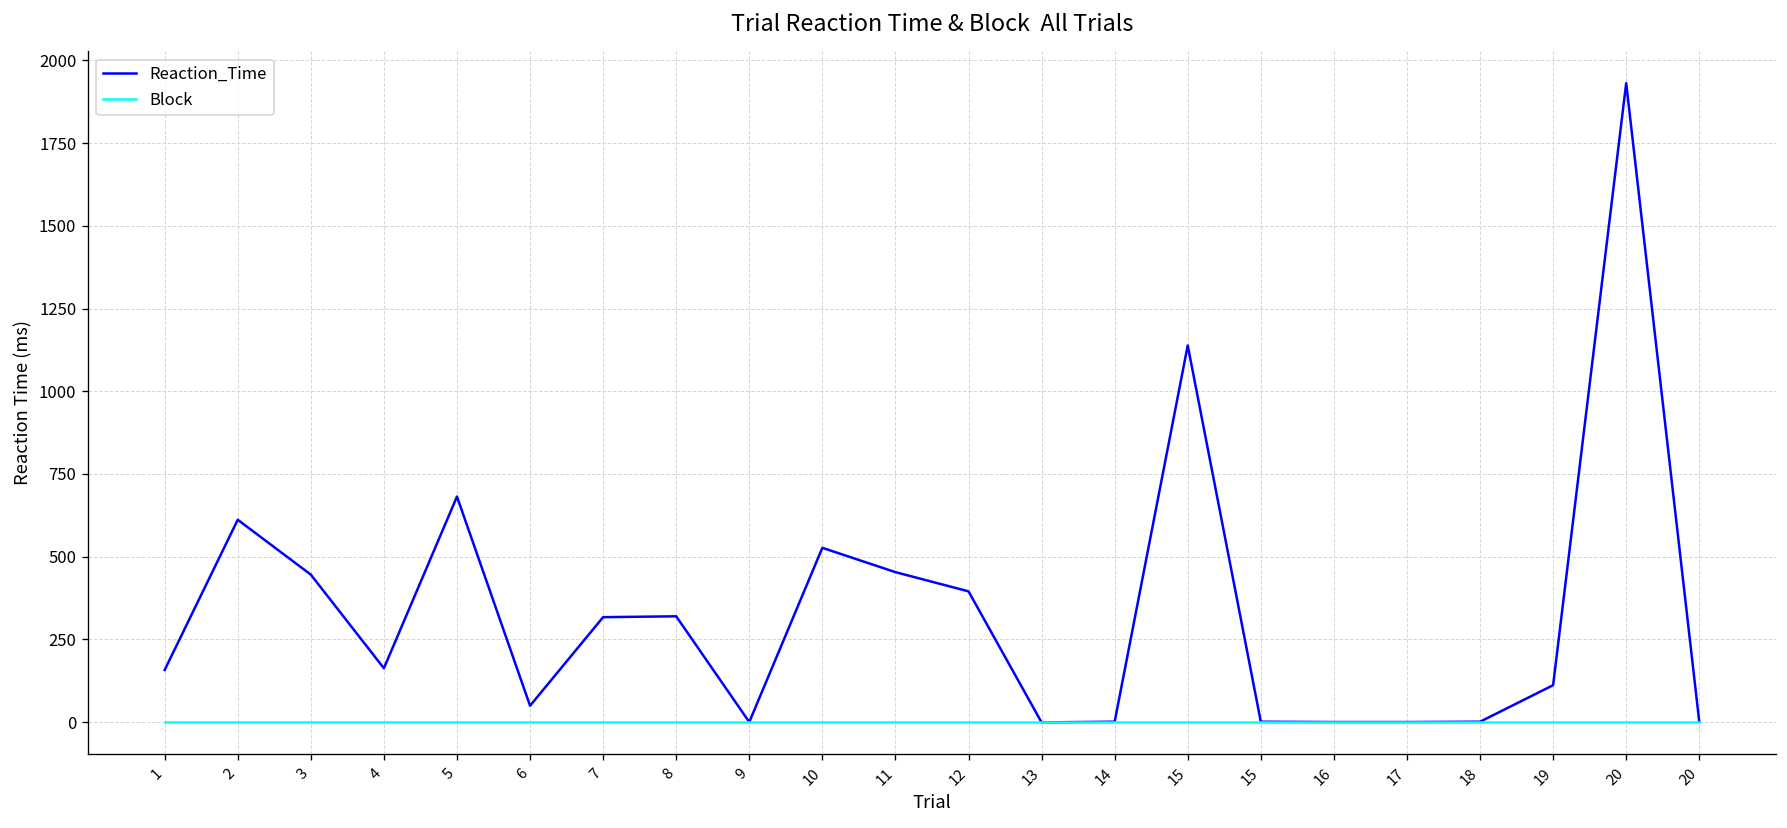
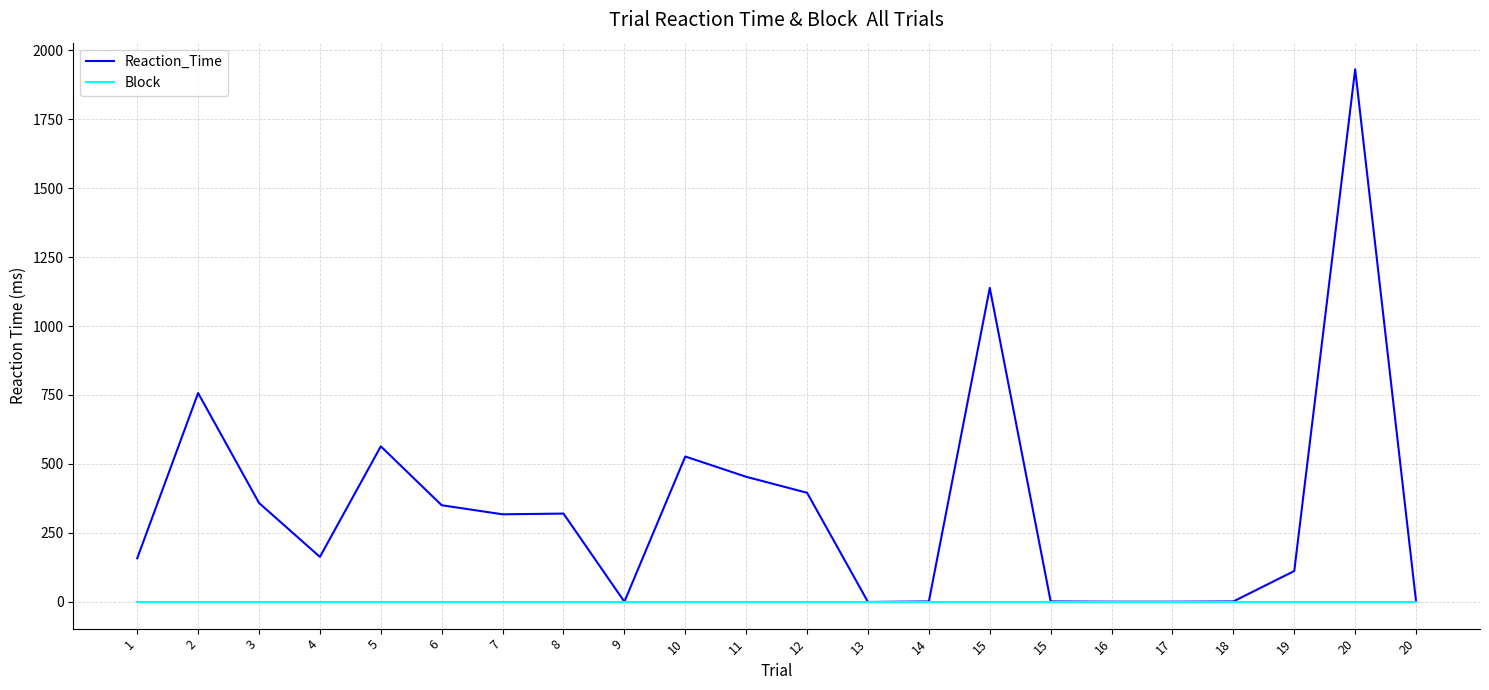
  {
    "Reaction_Time": {
      "1": 160,
-     "2": 610,
-     "3": 450,
+     "2": 760,
+     "3": 360,
      "4": 160,
-     "5": 680,
-     "6": 50,
+     "5": 560,
+     "6": 350,
      "7": 320,
      "8": 320,
      "10": 530,
      "11": 450,
      "12": 400,
      "19": 110
    },
    "Block": {
      "1": 0,
      "2": 0,
      "3": 0,
      "4": 0,
      "5": 0,
      "6": 0,
      "7": 0,
      "8": 0,
      "10": 0,
      "11": 0,
      "12": 0,
      "19": 0
    }
  }
